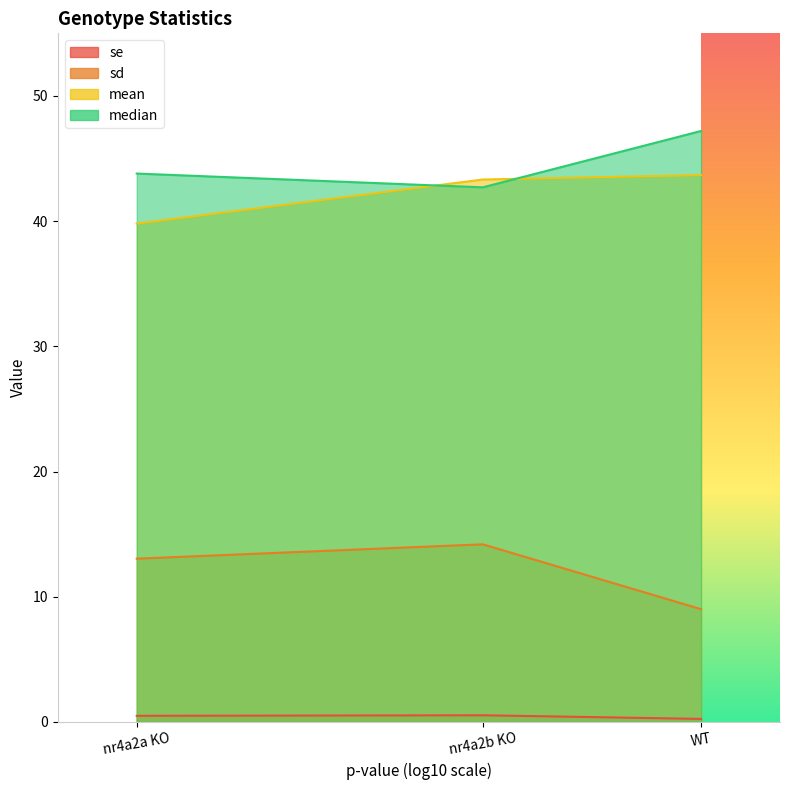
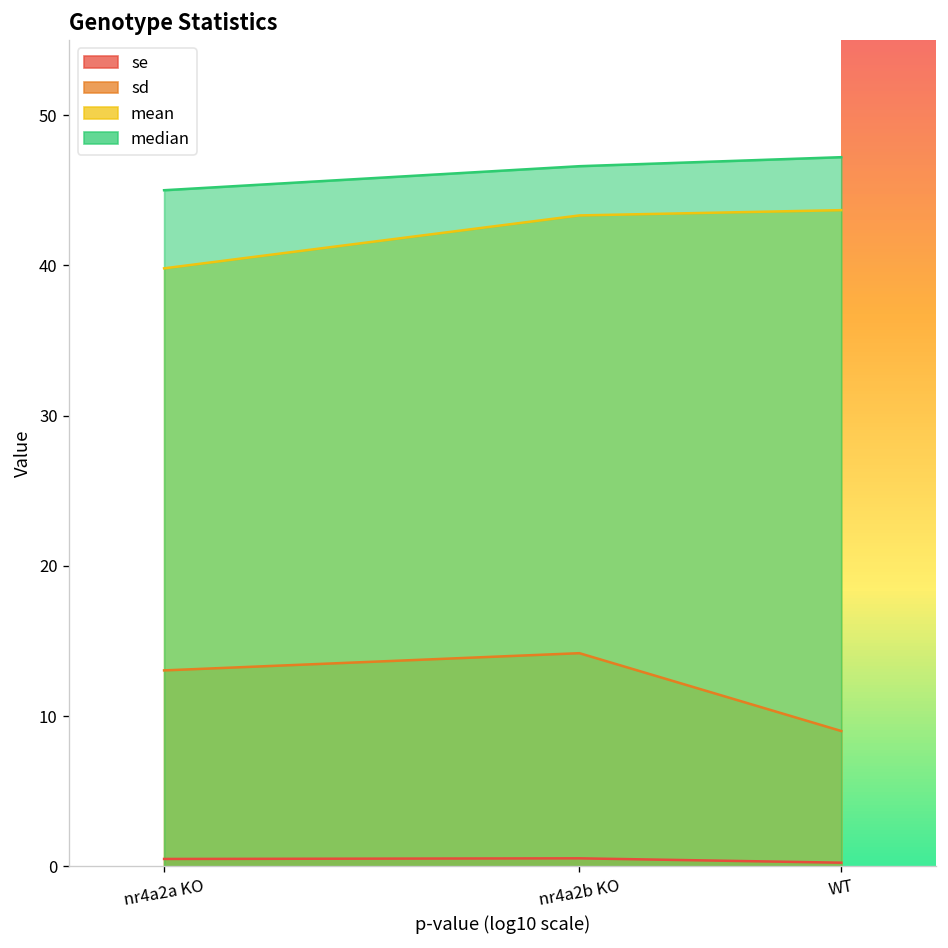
  {
    "mean": {
      "nr4a2a KO": 39.8,
      "nr4a2b KO": 43.3,
      "WT": 43.7
    },
    "median": {
-     "nr4a2a KO": 43.8,
-     "nr4a2b KO": 42.7,
+     "nr4a2a KO": 45.0,
+     "nr4a2b KO": 46.6,
      "WT": 47.2
    }
  }
